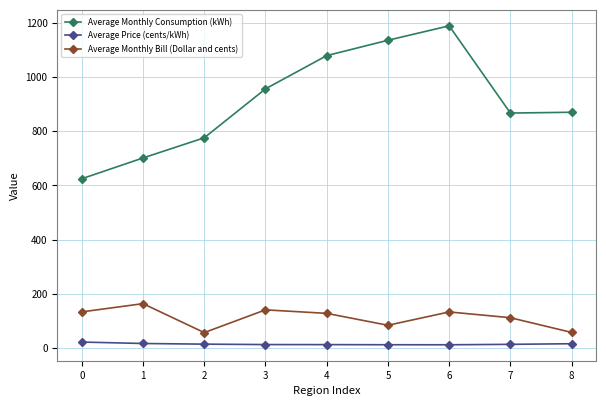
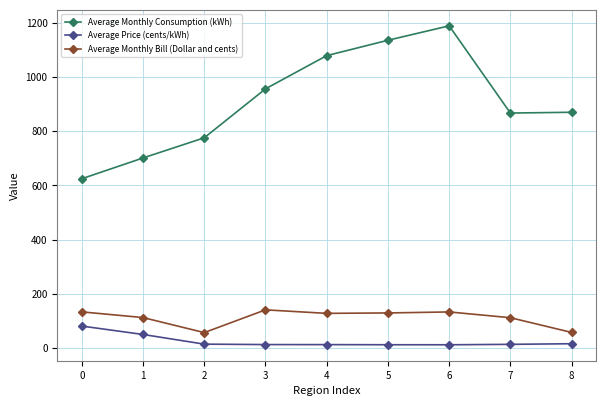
  {
    "Average Monthly Consumption (kWh)": {
      "0": 620,
      "1": 700,
      "2": 780,
      "3": 960,
      "4": 1080,
      "5": 1140,
      "6": 1190,
      "7": 870,
      "8": 870
    },
    "Average Price (cents/kWh)": {
-     "0": 20,
-     "1": 20,
+     "0": 80,
+     "1": 50,
      "2": 10,
      "3": 10,
      "4": 10,
      "5": 10,
      "6": 10,
      "7": 10,
      "8": 20
    },
    "Average Monthly Bill (Dollar and cents)": {
      "0": 130,
-     "1": 160,
+     "1": 110,
      "2": 60,
      "3": 140,
      "4": 130,
-     "5": 80,
+     "5": 130,
      "6": 130,
      "7": 110,
      "8": 60
    }
  }
